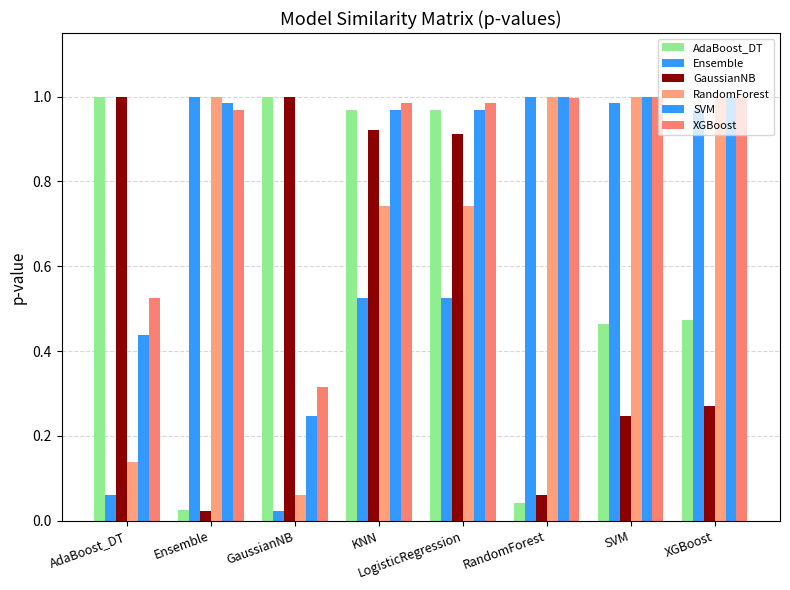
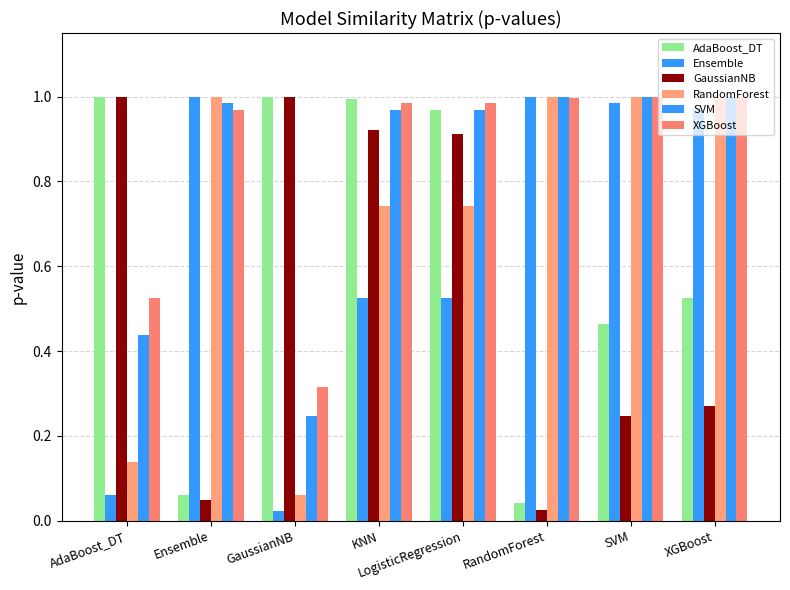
  {
    "AdaBoost_DT": {
      "AdaBoost_DT": 1.00,
-     "Ensemble": 0.02,
+     "Ensemble": 0.06,
      "GaussianNB": 1.00,
-     "KNN": 0.97,
+     "KNN": 0.99,
      "LogisticRegression": 0.97,
      "RandomForest": 0.04,
      "SVM": 0.46,
-     "XGBoost": 0.47
+     "XGBoost": 0.53
    },
    "GaussianNB": {
      "AdaBoost_DT": 1.00,
-     "Ensemble": 0.02,
+     "Ensemble": 0.05,
      "GaussianNB": 1.00,
      "KNN": 0.92,
      "LogisticRegression": 0.91,
-     "RandomForest": 0.06,
+     "RandomForest": 0.03,
      "SVM": 0.25,
      "XGBoost": 0.27
    }
  }
